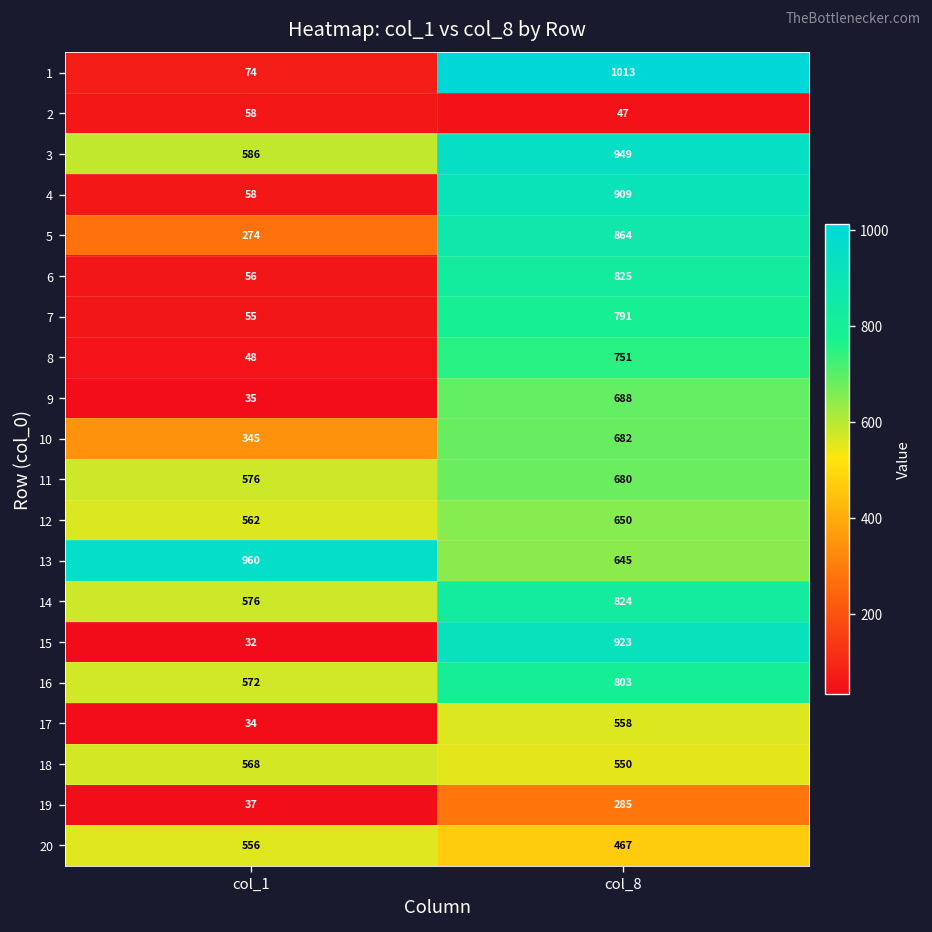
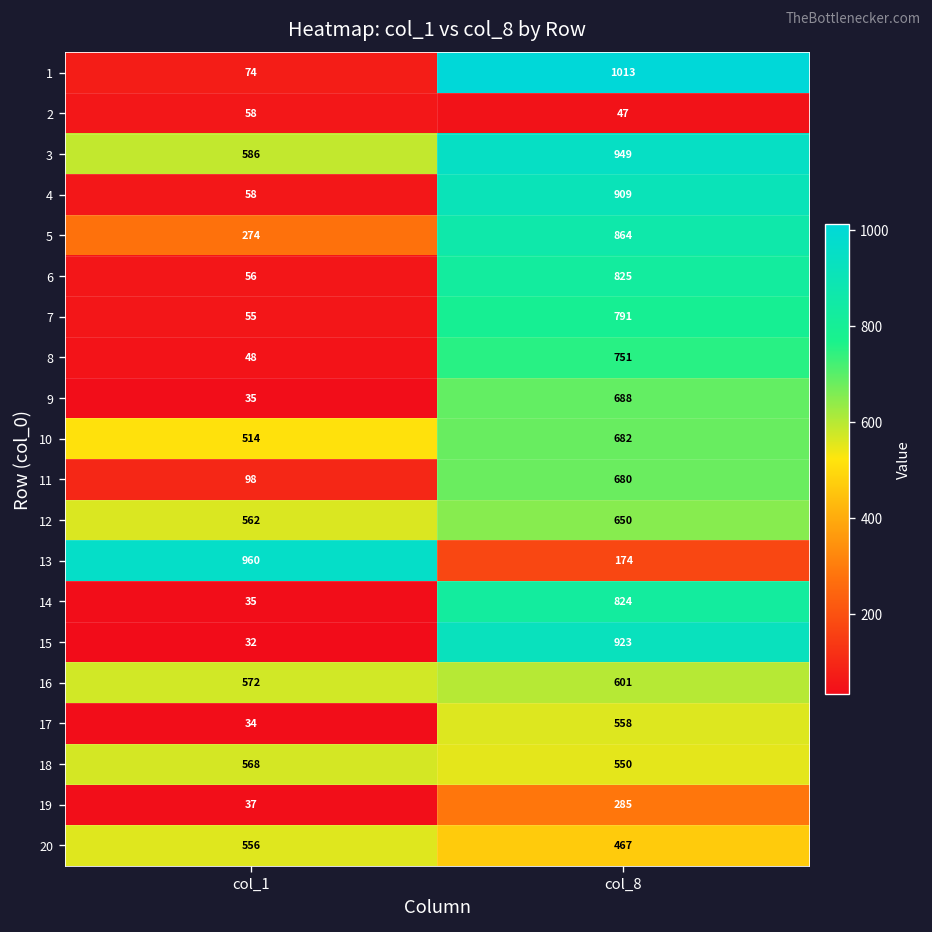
  {
    "1": {
      "col_1": 74,
      "col_8": 1013
    },
    "2": {
      "col_1": 58,
      "col_8": 47
    },
    "3": {
      "col_1": 586,
      "col_8": 949
    },
    "4": {
      "col_1": 58,
      "col_8": 909
    },
    "5": {
      "col_1": 274,
      "col_8": 864
    },
    "6": {
      "col_1": 56,
      "col_8": 825
    },
    "7": {
      "col_1": 55,
      "col_8": 791
    },
    "8": {
      "col_1": 48,
      "col_8": 751
    },
    "9": {
      "col_1": 35,
      "col_8": 688
    },
    "10": {
-     "col_1": 345,
+     "col_1": 514,
      "col_8": 682
    },
    "11": {
-     "col_1": 576,
+     "col_1": 98,
      "col_8": 680
    },
    "12": {
      "col_1": 562,
      "col_8": 650
    },
    "13": {
      "col_1": 960,
-     "col_8": 645
+     "col_8": 174
    },
    "14": {
-     "col_1": 576,
+     "col_1": 35,
      "col_8": 824
    },
    "15": {
      "col_1": 32,
      "col_8": 923
    },
    "16": {
      "col_1": 572,
-     "col_8": 803
+     "col_8": 601
    },
    "17": {
      "col_1": 34,
      "col_8": 558
    },
    "18": {
      "col_1": 568,
      "col_8": 550
    },
    "19": {
      "col_1": 37,
      "col_8": 285
    },
    "20": {
      "col_1": 556,
      "col_8": 467
    }
  }
